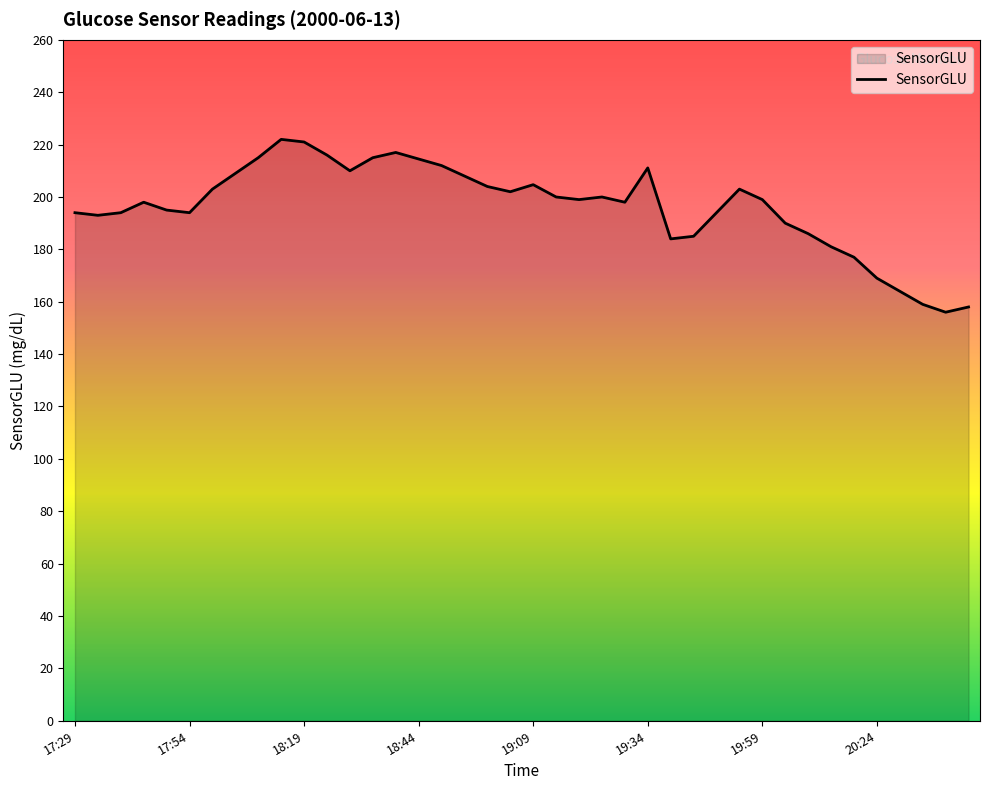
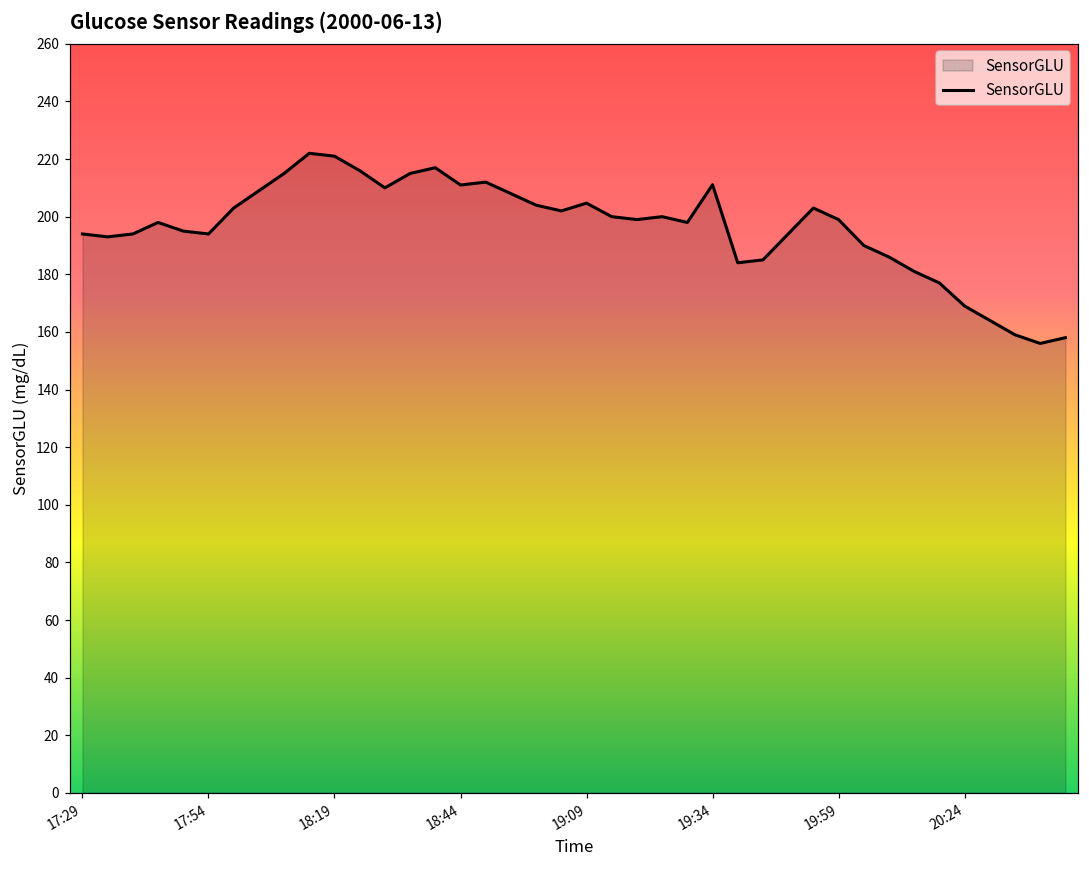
  {
    "17:29": 194,
    "17:54": 194,
    "18:19": 221,
-   "18:44": 215,
+   "18:44": 211,
    "19:09": 205,
    "19:34": 211,
    "19:59": 199,
    "20:24": 169
  }
